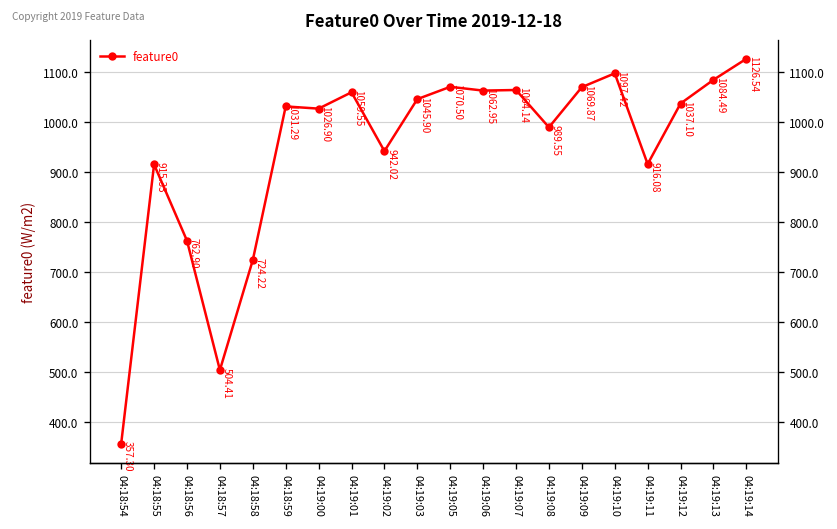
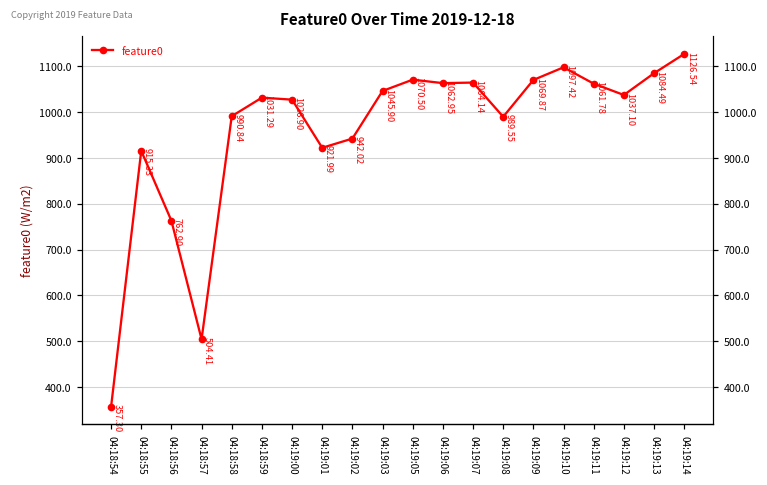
  {
    "04:18:54": 357.30,
    "04:18:55": 915.33,
    "04:18:56": 762.90,
    "04:18:57": 504.41,
-   "04:18:58": 724.22,
+   "04:18:58": 990.84,
    "04:18:59": 1031.29,
    "04:19:00": 1026.90,
-   "04:19:01": 1059.55,
+   "04:19:01": 921.99,
    "04:19:02": 942.02,
    "04:19:03": 1045.90,
    "04:19:05": 1070.50,
    "04:19:06": 1062.95,
    "04:19:07": 1064.14,
    "04:19:08": 989.55,
    "04:19:09": 1069.87,
    "04:19:10": 1097.42,
-   "04:19:11": 916.08,
+   "04:19:11": 1061.78,
    "04:19:12": 1037.10,
    "04:19:13": 1084.49,
    "04:19:14": 1126.54
  }
